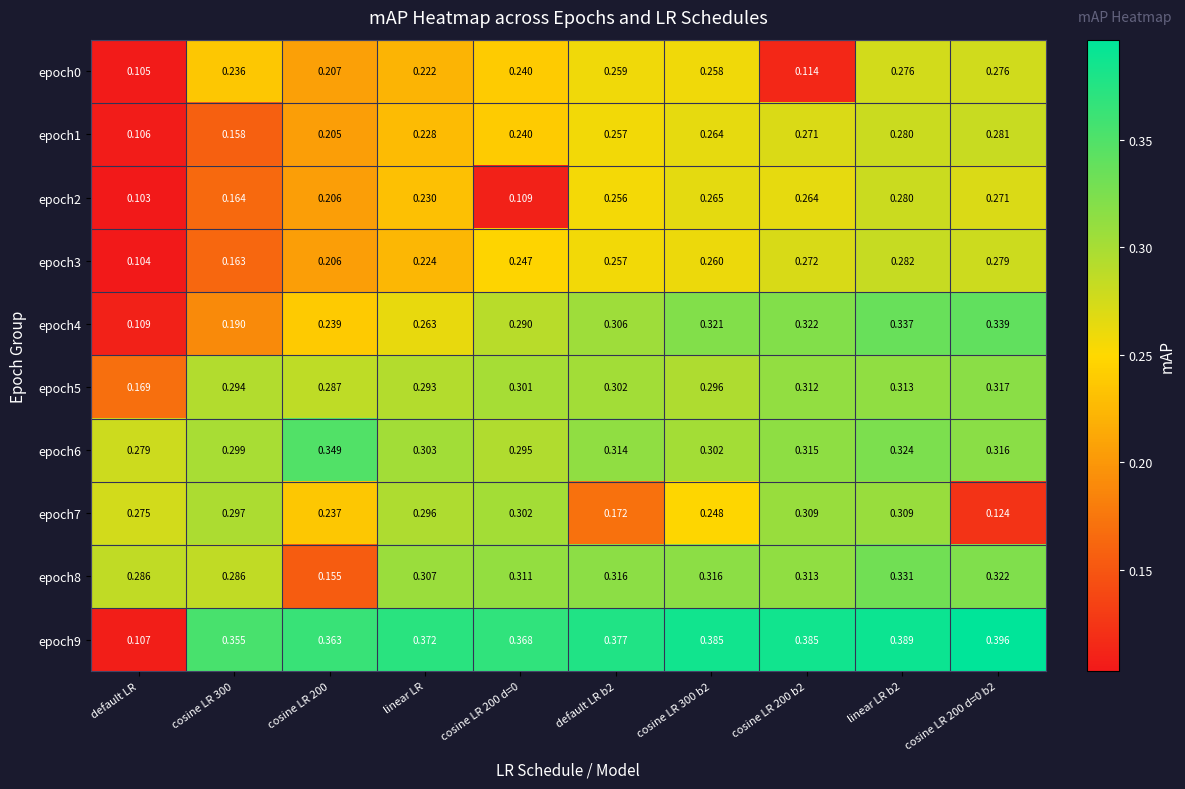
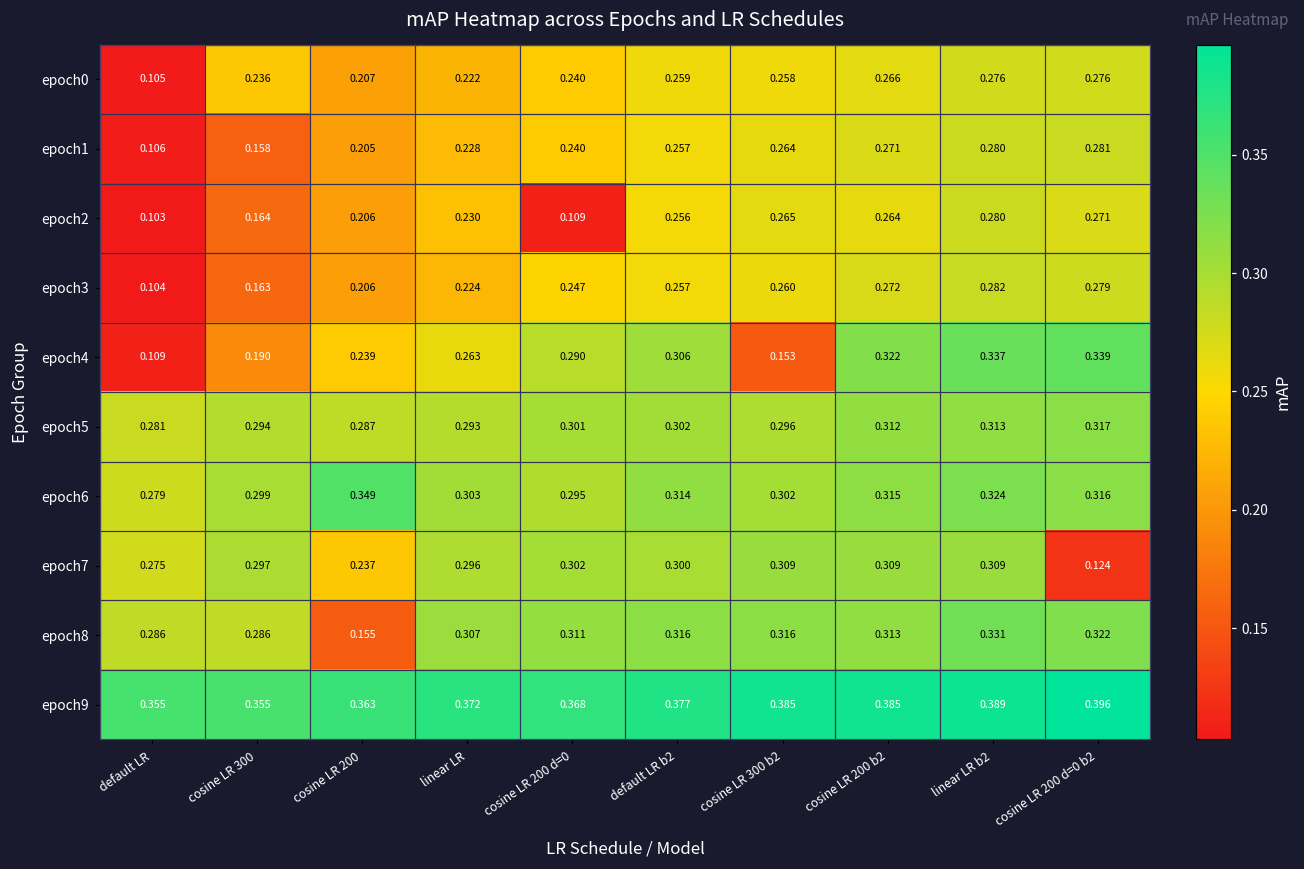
  {
    "epoch0": {
      "default LR": 0.105,
      "cosine LR 300": 0.236,
      "cosine LR 200": 0.207,
      "linear LR": 0.222,
      "cosine LR 200 d=0": 0.240,
      "default LR b2": 0.259,
      "cosine LR 300 b2": 0.258,
-     "cosine LR 200 b2": 0.114,
+     "cosine LR 200 b2": 0.266,
      "linear LR b2": 0.276,
      "cosine LR 200 d=0 b2": 0.276
    },
    "epoch1": {
      "default LR": 0.106,
      "cosine LR 300": 0.158,
      "cosine LR 200": 0.205,
      "linear LR": 0.228,
      "cosine LR 200 d=0": 0.240,
      "default LR b2": 0.257,
      "cosine LR 300 b2": 0.264,
      "cosine LR 200 b2": 0.271,
      "linear LR b2": 0.280,
      "cosine LR 200 d=0 b2": 0.281
    },
    "epoch2": {
      "default LR": 0.103,
      "cosine LR 300": 0.164,
      "cosine LR 200": 0.206,
      "linear LR": 0.230,
      "cosine LR 200 d=0": 0.109,
      "default LR b2": 0.256,
      "cosine LR 300 b2": 0.265,
      "cosine LR 200 b2": 0.264,
      "linear LR b2": 0.280,
      "cosine LR 200 d=0 b2": 0.271
    },
    "epoch3": {
      "default LR": 0.104,
      "cosine LR 300": 0.163,
      "cosine LR 200": 0.206,
      "linear LR": 0.224,
      "cosine LR 200 d=0": 0.247,
      "default LR b2": 0.257,
      "cosine LR 300 b2": 0.260,
      "cosine LR 200 b2": 0.272,
      "linear LR b2": 0.282,
      "cosine LR 200 d=0 b2": 0.279
    },
    "epoch4": {
      "default LR": 0.109,
      "cosine LR 300": 0.190,
      "cosine LR 200": 0.239,
      "linear LR": 0.263,
      "cosine LR 200 d=0": 0.290,
      "default LR b2": 0.306,
-     "cosine LR 300 b2": 0.321,
+     "cosine LR 300 b2": 0.153,
      "cosine LR 200 b2": 0.322,
      "linear LR b2": 0.337,
      "cosine LR 200 d=0 b2": 0.339
    },
    "epoch5": {
-     "default LR": 0.169,
+     "default LR": 0.281,
      "cosine LR 300": 0.294,
      "cosine LR 200": 0.287,
      "linear LR": 0.293,
      "cosine LR 200 d=0": 0.301,
      "default LR b2": 0.302,
      "cosine LR 300 b2": 0.296,
      "cosine LR 200 b2": 0.312,
      "linear LR b2": 0.313,
      "cosine LR 200 d=0 b2": 0.317
    },
    "epoch6": {
      "default LR": 0.279,
      "cosine LR 300": 0.299,
      "cosine LR 200": 0.349,
      "linear LR": 0.303,
      "cosine LR 200 d=0": 0.295,
      "default LR b2": 0.314,
      "cosine LR 300 b2": 0.302,
      "cosine LR 200 b2": 0.315,
      "linear LR b2": 0.324,
      "cosine LR 200 d=0 b2": 0.316
    },
    "epoch7": {
      "default LR": 0.275,
      "cosine LR 300": 0.297,
      "cosine LR 200": 0.237,
      "linear LR": 0.296,
      "cosine LR 200 d=0": 0.302,
-     "default LR b2": 0.172,
-     "cosine LR 300 b2": 0.248,
+     "default LR b2": 0.300,
+     "cosine LR 300 b2": 0.309,
      "cosine LR 200 b2": 0.309,
      "linear LR b2": 0.309,
      "cosine LR 200 d=0 b2": 0.124
    },
    "epoch8": {
      "default LR": 0.286,
      "cosine LR 300": 0.286,
      "cosine LR 200": 0.155,
      "linear LR": 0.307,
      "cosine LR 200 d=0": 0.311,
      "default LR b2": 0.316,
      "cosine LR 300 b2": 0.316,
      "cosine LR 200 b2": 0.313,
      "linear LR b2": 0.331,
      "cosine LR 200 d=0 b2": 0.322
    },
    "epoch9": {
-     "default LR": 0.107,
+     "default LR": 0.355,
      "cosine LR 300": 0.355,
      "cosine LR 200": 0.363,
      "linear LR": 0.372,
      "cosine LR 200 d=0": 0.368,
      "default LR b2": 0.377,
      "cosine LR 300 b2": 0.385,
      "cosine LR 200 b2": 0.385,
      "linear LR b2": 0.389,
      "cosine LR 200 d=0 b2": 0.396
    }
  }
